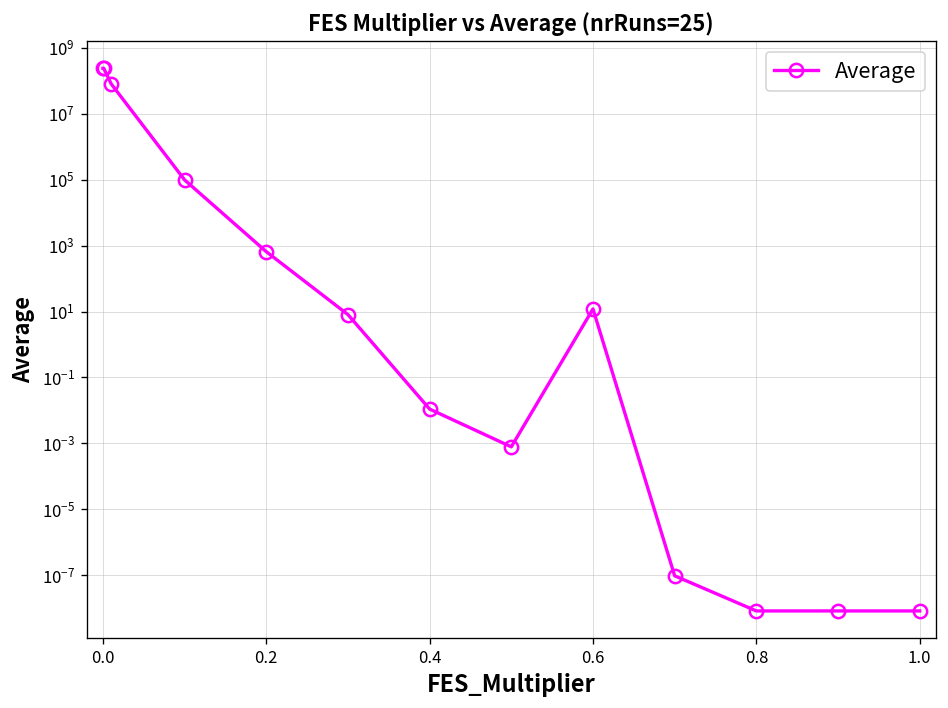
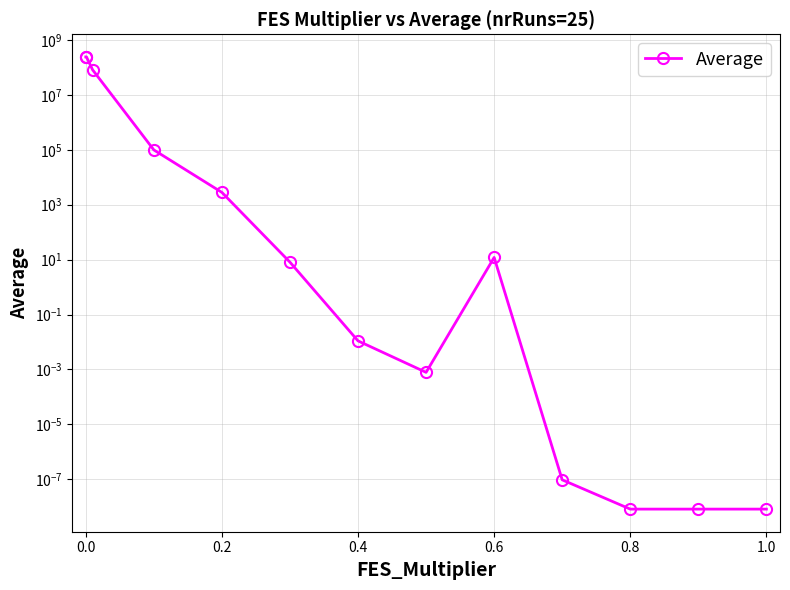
  {
    "0.0": 200000000,
-   "0.2": 700,
+   "0.2": 3000,
    "0.4": 0.011,
    "0.6": 10,
    "0.8": 0.000000008,
    "1.0": 0.000000008
  }
